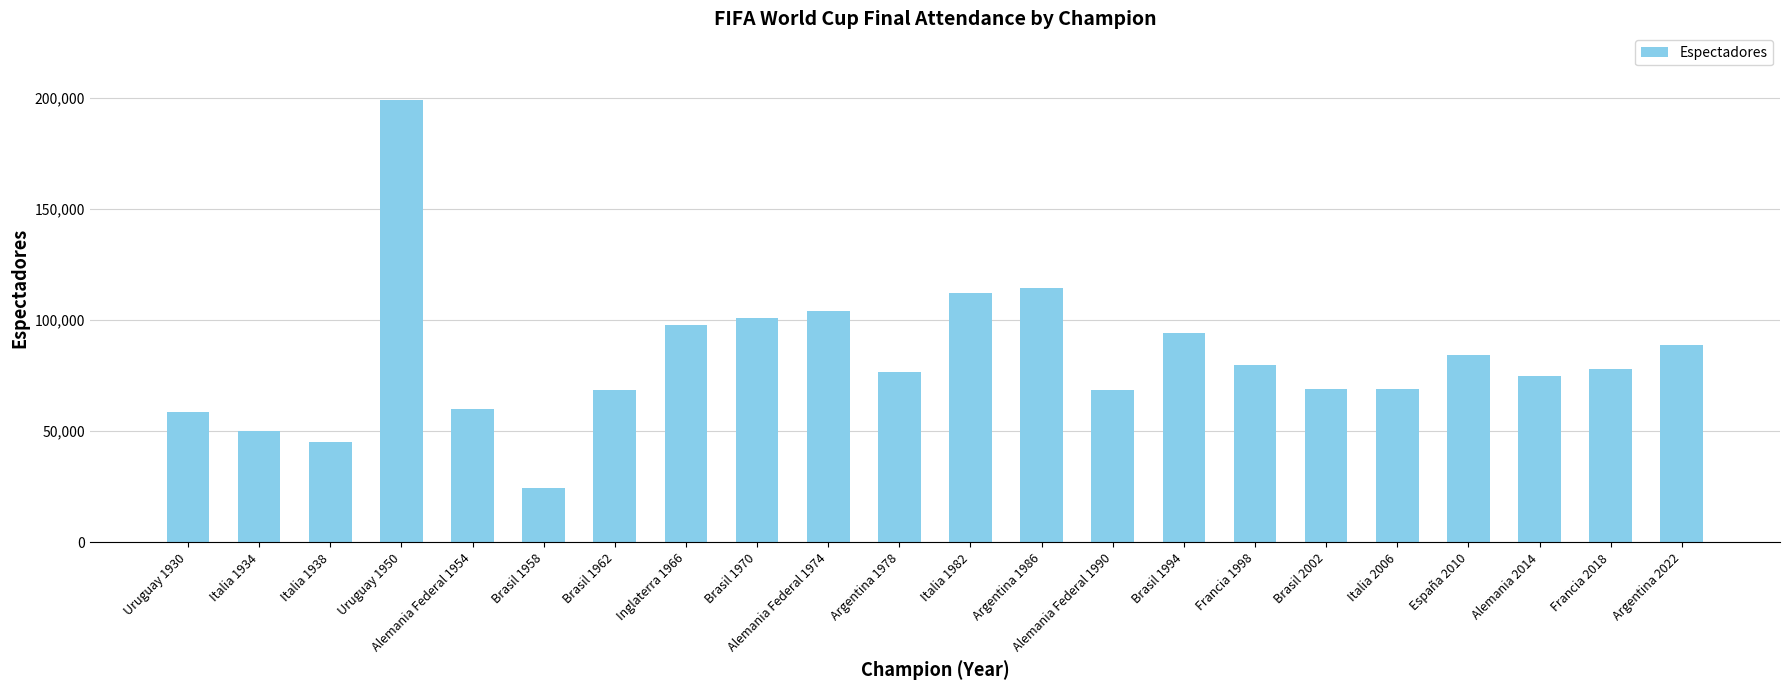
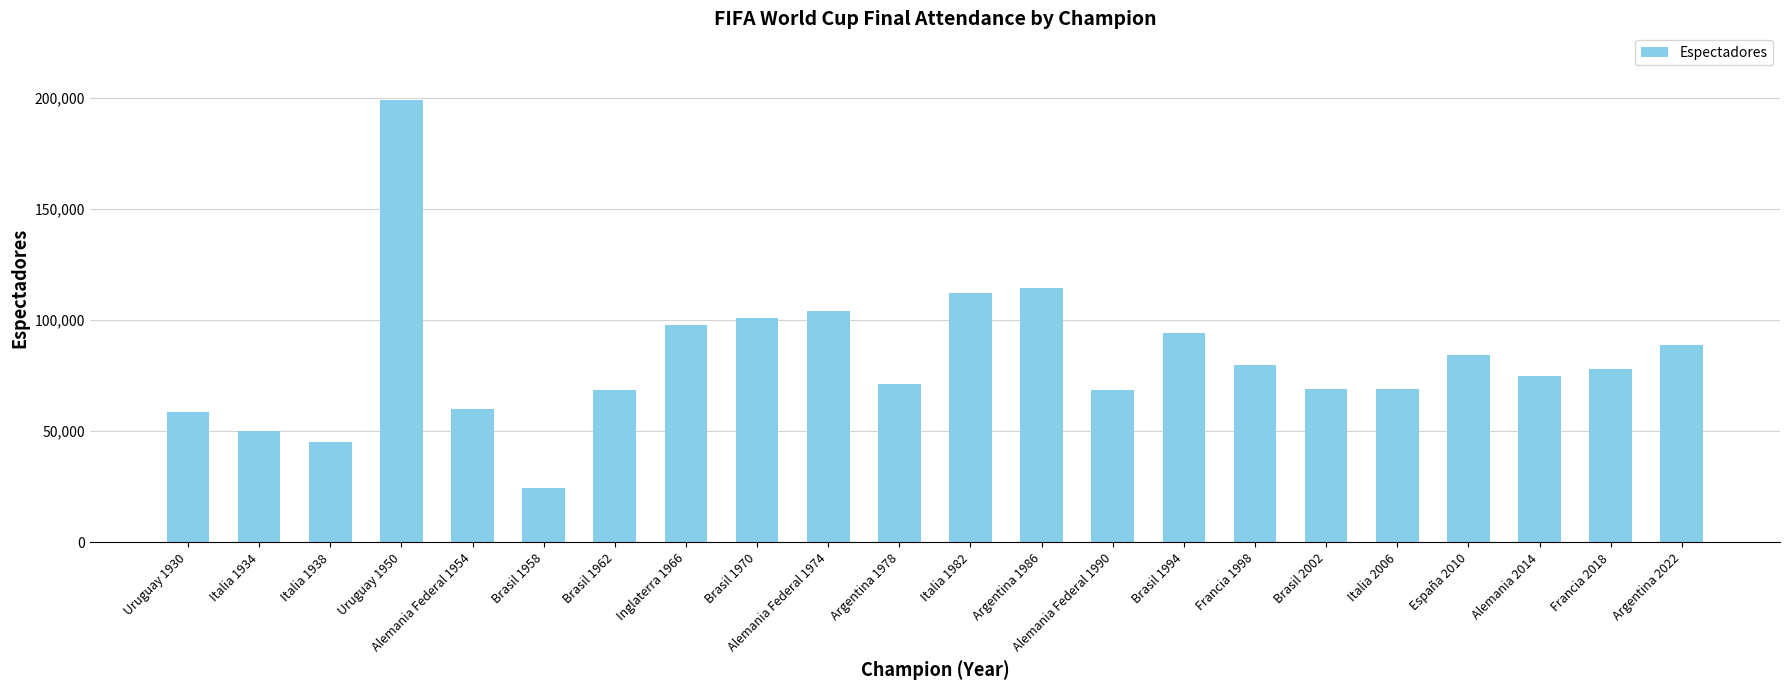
  {
    "Uruguay 1930": "59,000",
    "Italia 1934": "50,000",
    "Italia 1938": "45,000",
    "Uruguay 1950": "199,000",
    "Alemania Federal 1954": "60,000",
    "Brasil 1958": "25,000",
    "Brasil 1962": "69,000",
    "Inglaterra 1966": "98,000",
    "Brasil 1970": "101,000",
    "Alemania Federal 1974": "104,000",
-   "Argentina 1978": "77,000",
+   "Argentina 1978": "71,000",
    "Italia 1982": "112,000",
    "Argentina 1986": "115,000",
    "Alemania Federal 1990": "69,000",
    "Brasil 1994": "94,000",
    "Francia 1998": "80,000",
    "Brasil 2002": "69,000",
    "Italia 2006": "69,000",
    "España 2010": "84,000",
    "Alemania 2014": "75,000",
    "Francia 2018": "78,000",
    "Argentina 2022": "89,000"
  }
